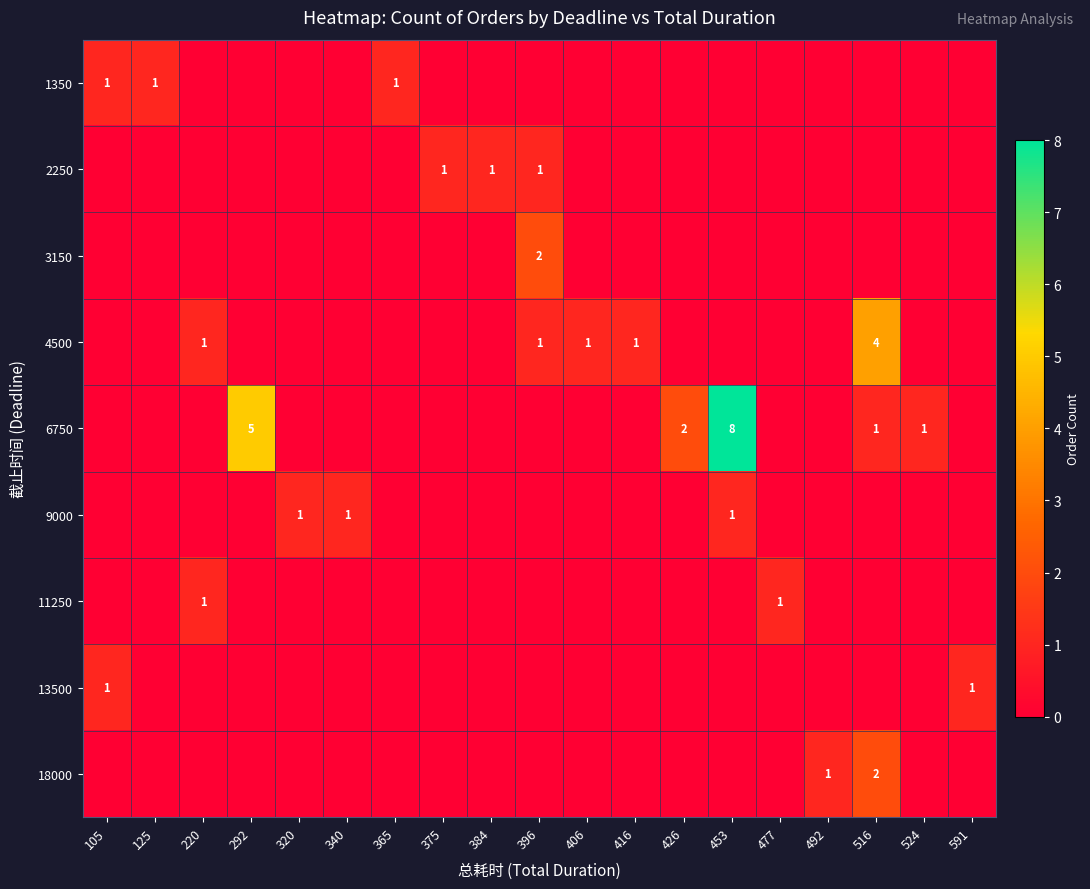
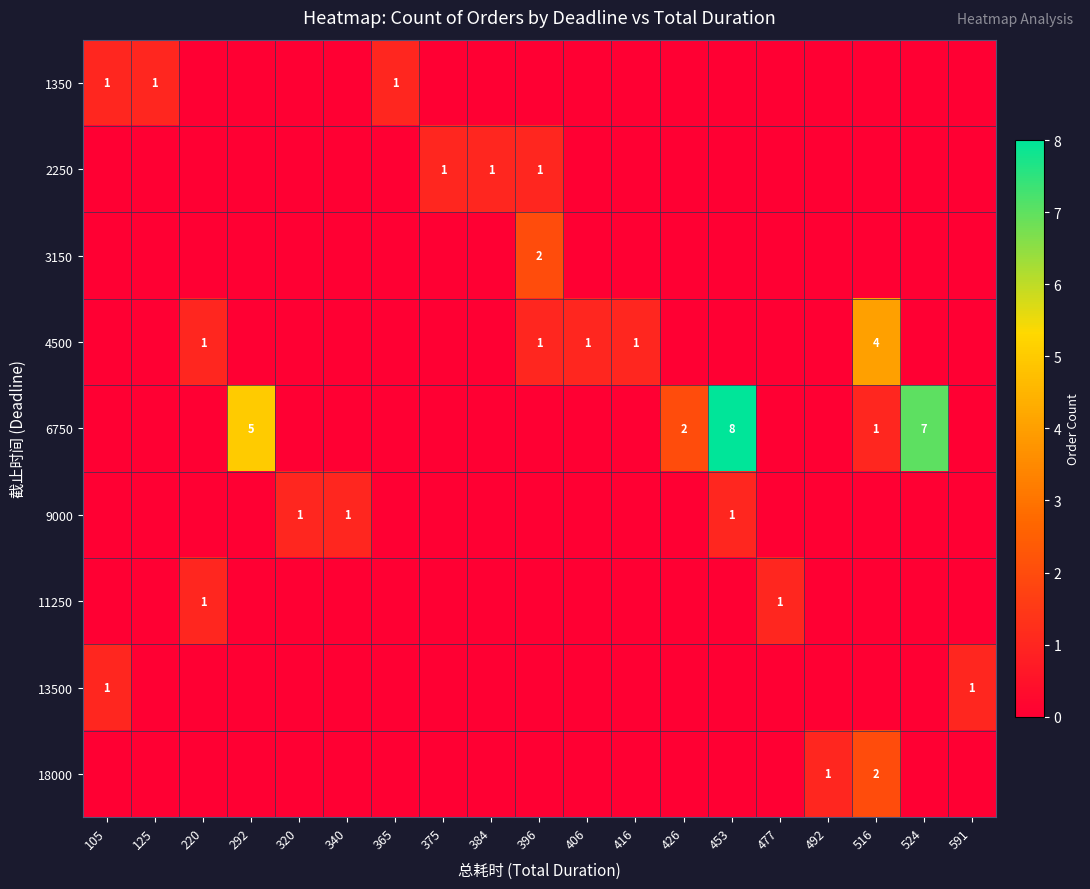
  {
    "1350": {
      "105": 1,
      "125": 1,
      "365": 1
    },
    "2250": {
      "375": 1,
      "384": 1,
      "396": 1
    },
    "3150": {
      "396": 2
    },
    "4500": {
      "220": 1,
      "396": 1,
      "406": 1,
      "416": 1,
      "516": 4
    },
    "6750": {
      "292": 5,
      "426": 2,
      "453": 8,
      "516": 1,
-     "524": 1
+     "524": 7
    },
    "9000": {
      "320": 1,
      "340": 1,
      "453": 1
    },
    "11250": {
      "220": 1,
      "477": 1
    },
    "13500": {
      "105": 1,
      "591": 1
    },
    "18000": {
      "492": 1,
      "516": 2
    }
  }
